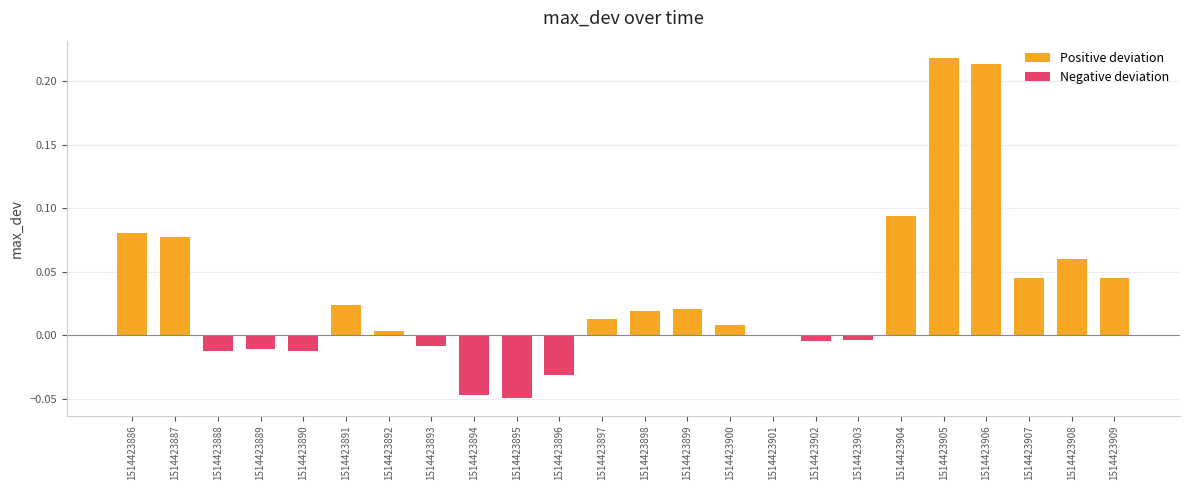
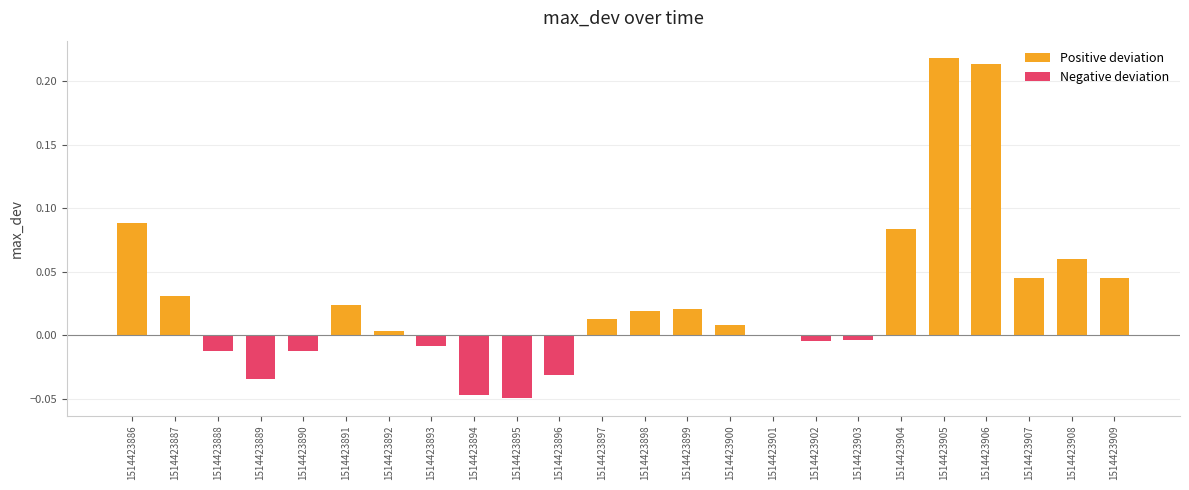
  {
    "Positive deviation": {
-     "1514423886": 0.080,
-     "1514423887": 0.078,
+     "1514423886": 0.088,
+     "1514423887": 0.031,
      "1514423888": 0.000,
      "1514423889": 0.000,
      "1514423890": 0.000,
      "1514423891": 0.024,
      "1514423892": 0.003,
      "1514423893": 0.000,
      "1514423894": 0.000,
      "1514423895": 0.000,
      "1514423896": 0.000,
      "1514423897": 0.013,
      "1514423898": 0.019,
      "1514423899": 0.020,
      "1514423900": 0.008,
      "1514423901": 0.000,
      "1514423902": 0.000,
      "1514423903": 0.000,
-     "1514423904": 0.094,
+     "1514423904": 0.084,
      "1514423905": 0.218,
      "1514423906": 0.214,
      "1514423907": 0.045,
      "1514423908": 0.060,
      "1514423909": 0.045
    },
    "Negative deviation": {
      "1514423886": 0.000,
      "1514423887": 0.000,
      "1514423888": -0.012,
-     "1514423889": -0.011,
+     "1514423889": -0.034,
      "1514423890": -0.012,
      "1514423891": 0.000,
      "1514423892": 0.000,
      "1514423893": -0.008,
      "1514423894": -0.047,
      "1514423895": -0.050,
      "1514423896": -0.031,
      "1514423897": 0.000,
      "1514423898": 0.000,
      "1514423899": 0.000,
      "1514423900": 0.000,
      "1514423902": -0.004,
      "1514423903": -0.004,
      "1514423904": 0.000,
      "1514423905": 0.000,
      "1514423906": 0.000,
      "1514423907": 0.000,
      "1514423908": 0.000,
      "1514423909": 0.000
    }
  }
